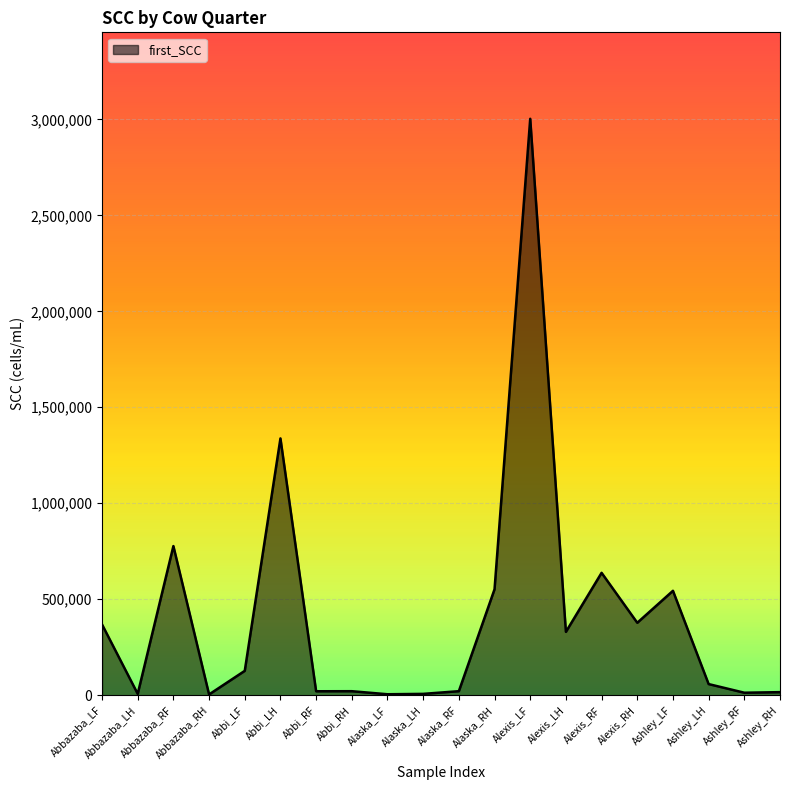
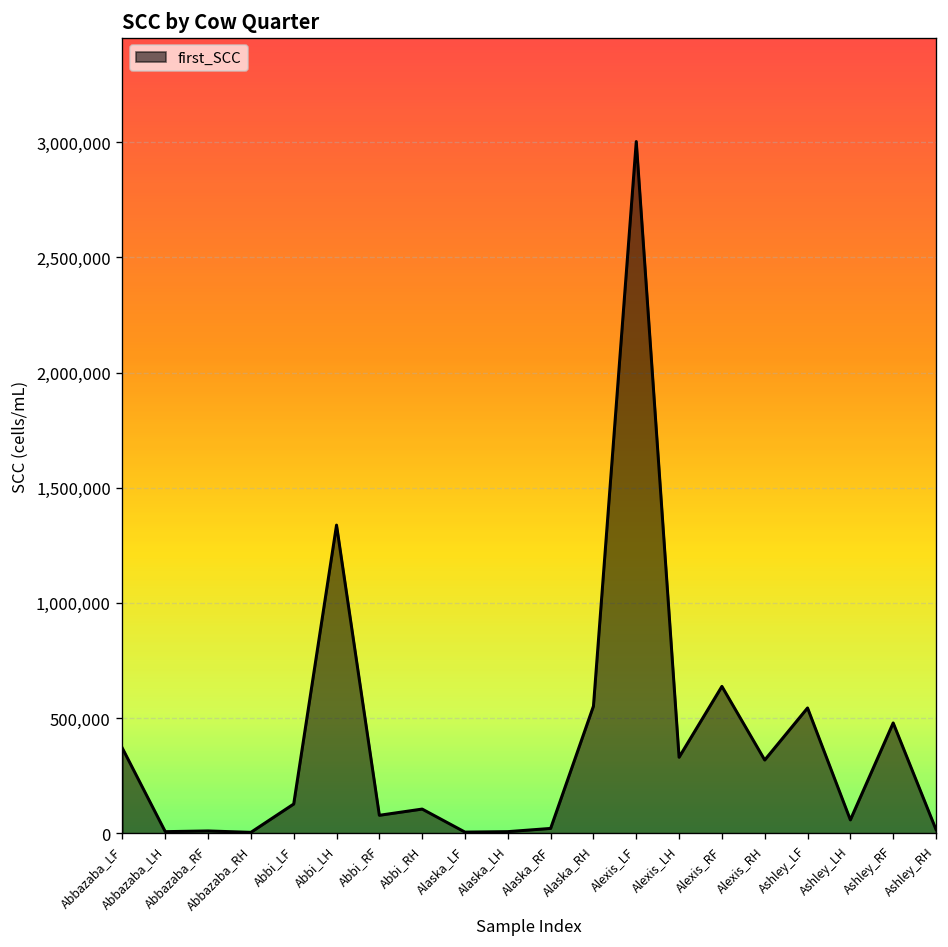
  {
    "Abbazaba_LF": "370,000",
    "Abbazaba_LH": "10,000",
-   "Abbazaba_RF": "780,000",
+   "Abbazaba_RF": "10,000",
    "Abbazaba_RH": "0",
    "Abbi_LF": "130,000",
    "Abbi_LH": "1,340,000",
-   "Abbi_RF": "20,000",
-   "Abbi_RH": "20,000",
+   "Abbi_RF": "80,000",
+   "Abbi_RH": "110,000",
    "Alaska_LF": "10,000",
    "Alaska_LH": "10,000",
    "Alaska_RF": "20,000",
    "Alaska_RH": "550,000",
    "Alexis_LF": "3,000,000",
    "Alexis_LH": "330,000",
    "Alexis_RF": "640,000",
-   "Alexis_RH": "380,000",
+   "Alexis_RH": "320,000",
    "Ashley_LF": "540,000",
    "Ashley_LH": "60,000",
-   "Ashley_RF": "10,000",
+   "Ashley_RF": "480,000",
    "Ashley_RH": "20,000"
  }
